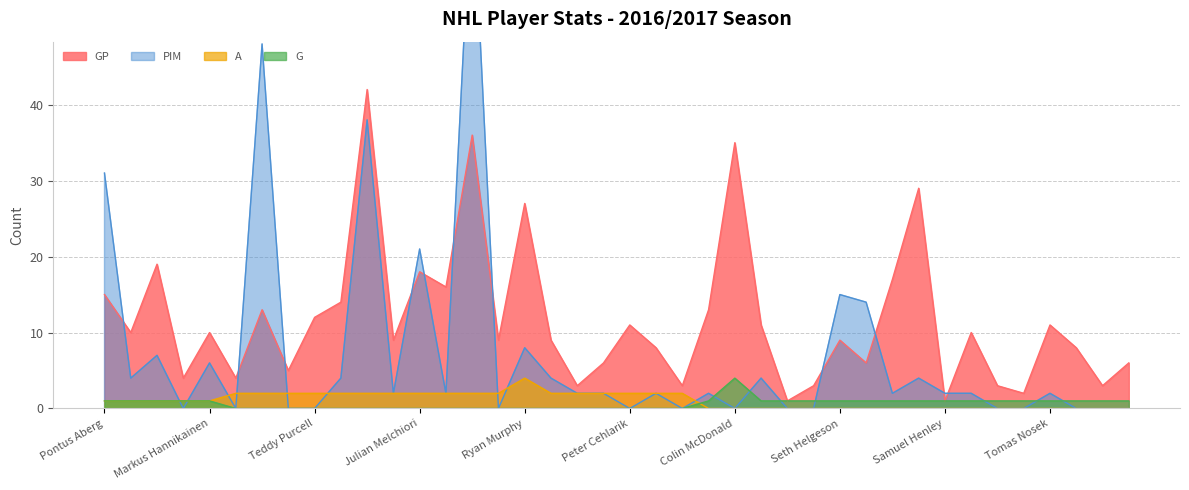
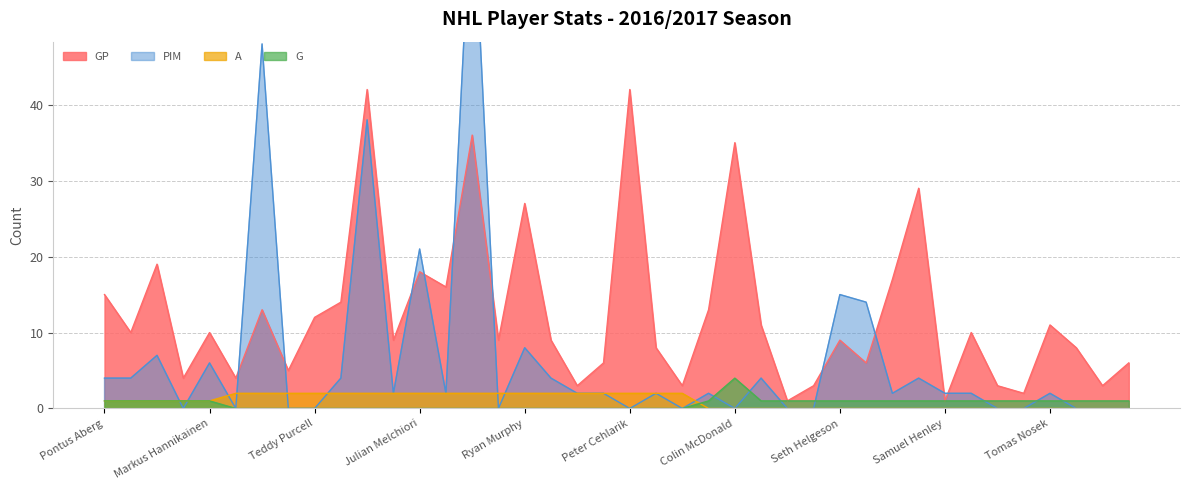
  {
    "GP": {
      "Pontus Aberg": 15,
      "Markus Hannikainen": 10,
      "Teddy Purcell": 12,
      "Julian Melchiori": 18,
      "Ryan Murphy": 27,
-     "Peter Cehlarik": 11,
+     "Peter Cehlarik": 42,
      "Colin McDonald": 35,
      "Seth Helgeson": 9,
      "Tomas Nosek": 11
    },
    "PIM": {
-     "Pontus Aberg": 31,
+     "Pontus Aberg": 4,
      "Markus Hannikainen": 6,
      "Julian Melchiori": 21,
      "Ryan Murphy": 8,
      "Seth Helgeson": 15,
      "Samuel Henley": 2,
      "Tomas Nosek": 2
    },
    "A": {
      "Teddy Purcell": 2,
      "Julian Melchiori": 2,
-     "Ryan Murphy": 4,
+     "Ryan Murphy": 2,
      "Peter Cehlarik": 2,
      "Seth Helgeson": 0,
      "Samuel Henley": 0,
      "Tomas Nosek": 0
    },
    "G": {
      "Julian Melchiori": 0,
      "Ryan Murphy": 0,
      "Colin McDonald": 4,
      "Seth Helgeson": 1,
      "Tomas Nosek": 1
    }
  }
